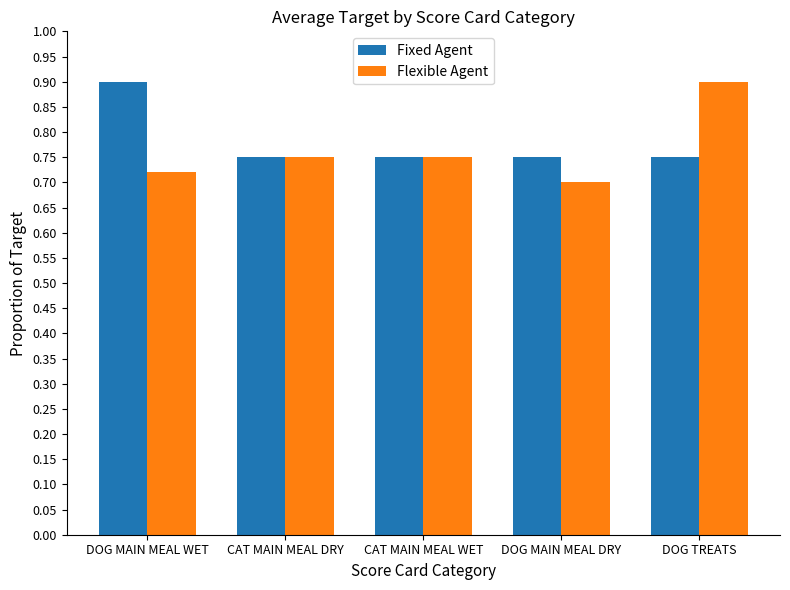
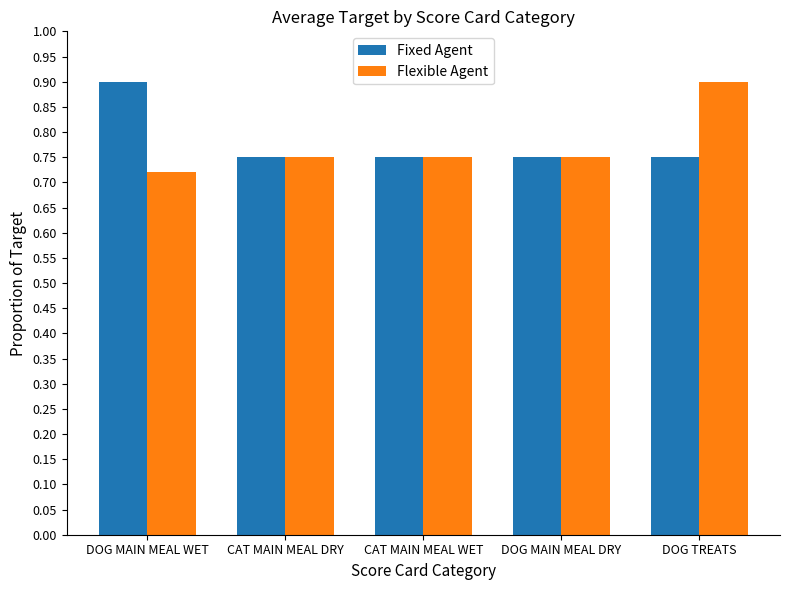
  {
    "Fixed Agent": {
      "DOG MAIN MEAL WET": 0.90,
      "CAT MAIN MEAL DRY": 0.75,
      "CAT MAIN MEAL WET": 0.75,
      "DOG MAIN MEAL DRY": 0.75,
      "DOG TREATS": 0.75
    },
    "Flexible Agent": {
      "DOG MAIN MEAL WET": 0.72,
      "CAT MAIN MEAL DRY": 0.75,
      "CAT MAIN MEAL WET": 0.75,
-     "DOG MAIN MEAL DRY": 0.70,
+     "DOG MAIN MEAL DRY": 0.75,
      "DOG TREATS": 0.90
    }
  }
